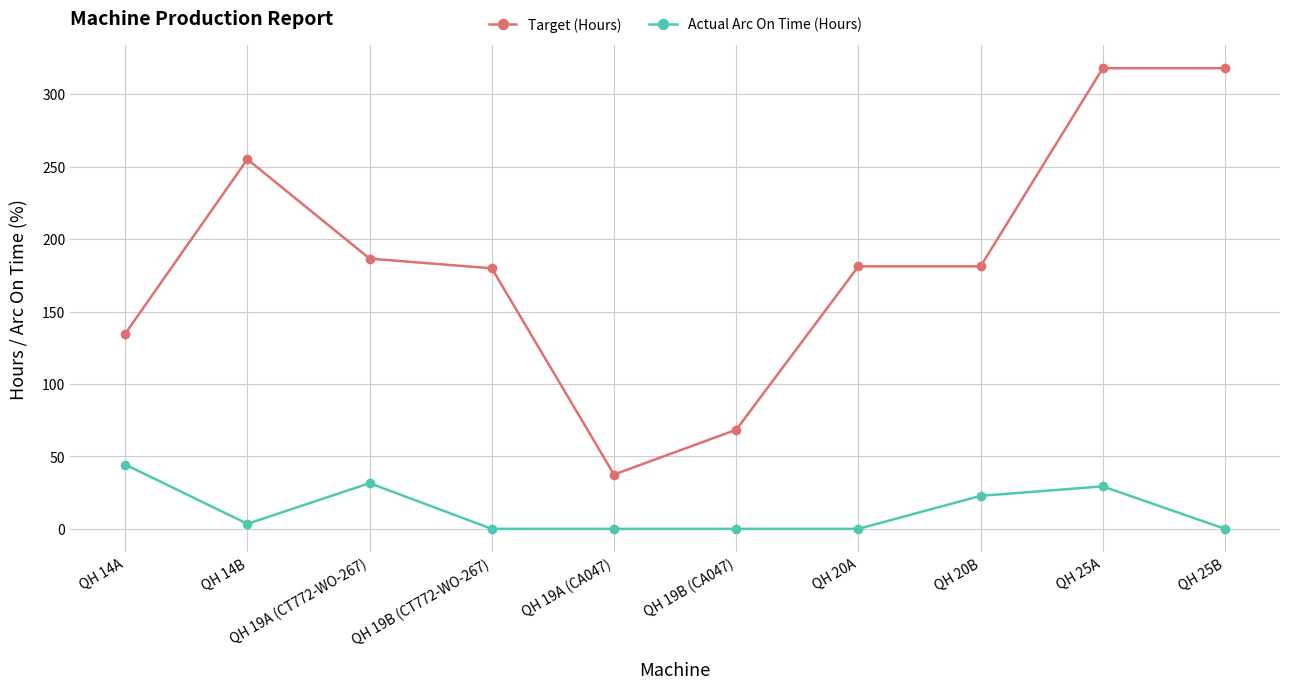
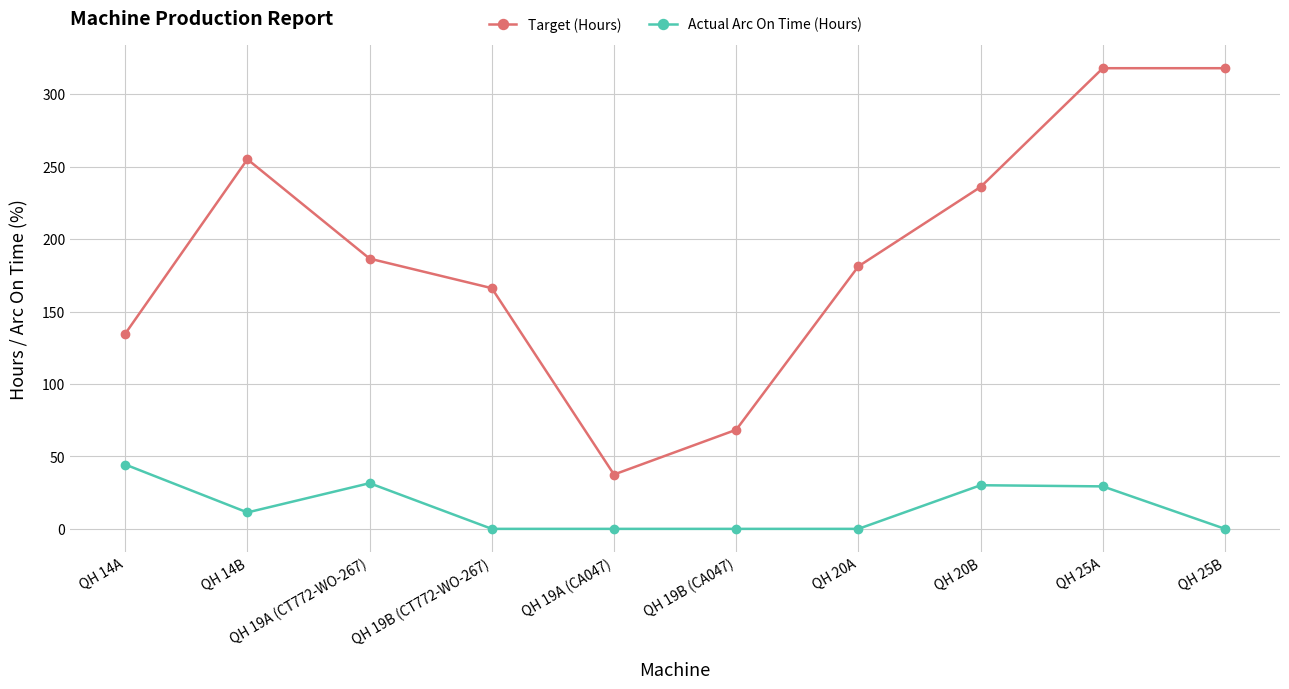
  {
    "Target (Hours)": {
      "QH 14A": 135,
      "QH 14B": 255,
      "QH 19A (CT772-WO-267)": 187,
-     "QH 19B (CT772-WO-267)": 180,
+     "QH 19B (CT772-WO-267)": 166,
      "QH 19A (CA047)": 38,
      "QH 19B (CA047)": 68,
      "QH 20A": 181,
-     "QH 20B": 181,
+     "QH 20B": 236,
      "QH 25A": 318,
      "QH 25B": 318
    },
    "Actual Arc On Time (Hours)": {
      "QH 14A": 44,
-     "QH 14B": 3,
+     "QH 14B": 11,
      "QH 19A (CT772-WO-267)": 32,
      "QH 19B (CT772-WO-267)": 0,
      "QH 19A (CA047)": 0,
      "QH 19B (CA047)": 0,
      "QH 20A": 0,
-     "QH 20B": 23,
+     "QH 20B": 30,
      "QH 25A": 29,
      "QH 25B": 0
    }
  }
